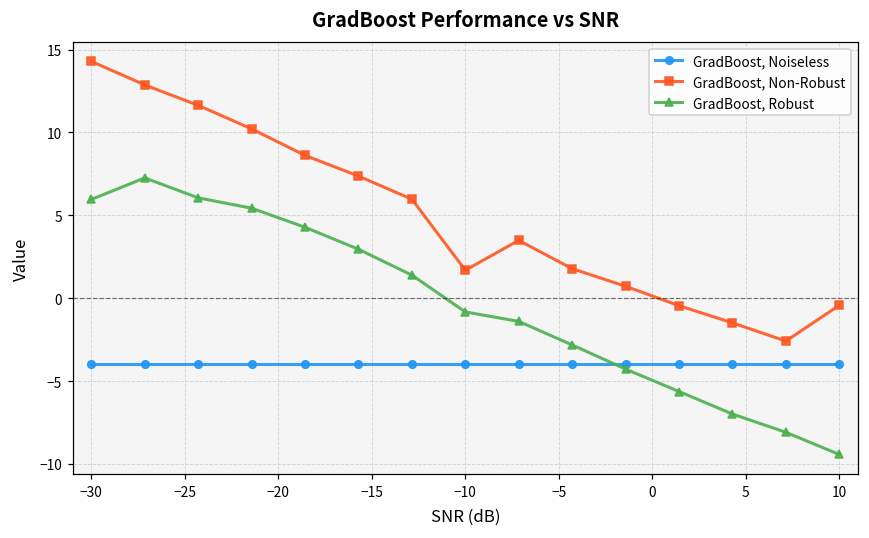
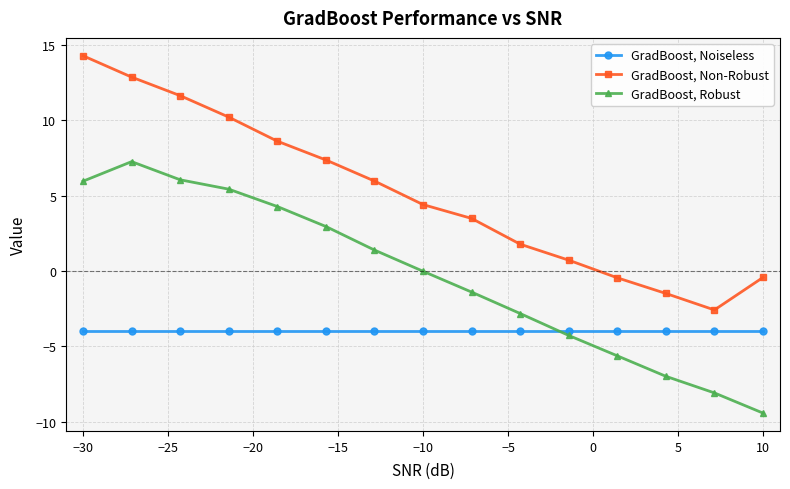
  {
    "GradBoost, Noiseless": {
      "−30": -4.0,
      "−10": -4.0,
      "10": -4.0
    },
    "GradBoost, Non-Robust": {
      "−30": 14.3,
-     "−10": 1.7,
+     "−10": 4.4,
      "10": -0.4
    },
    "GradBoost, Robust": {
      "−30": 6.0,
-     "−10": -0.8,
+     "−10": 0.0,
      "10": -9.4
    }
  }
